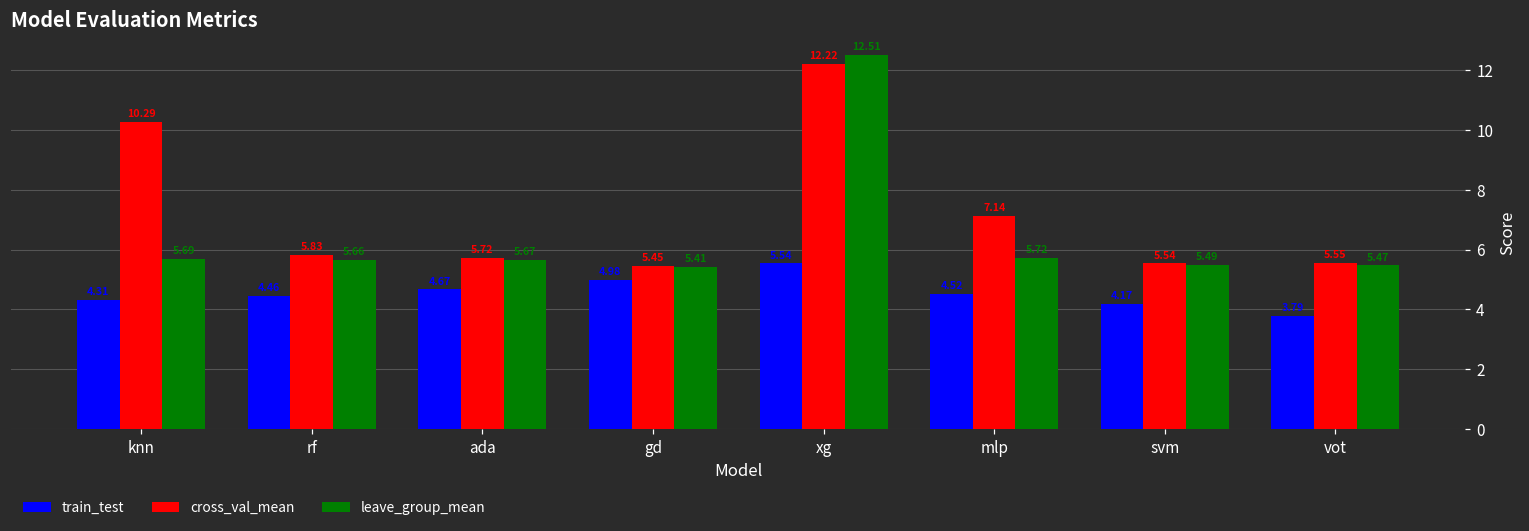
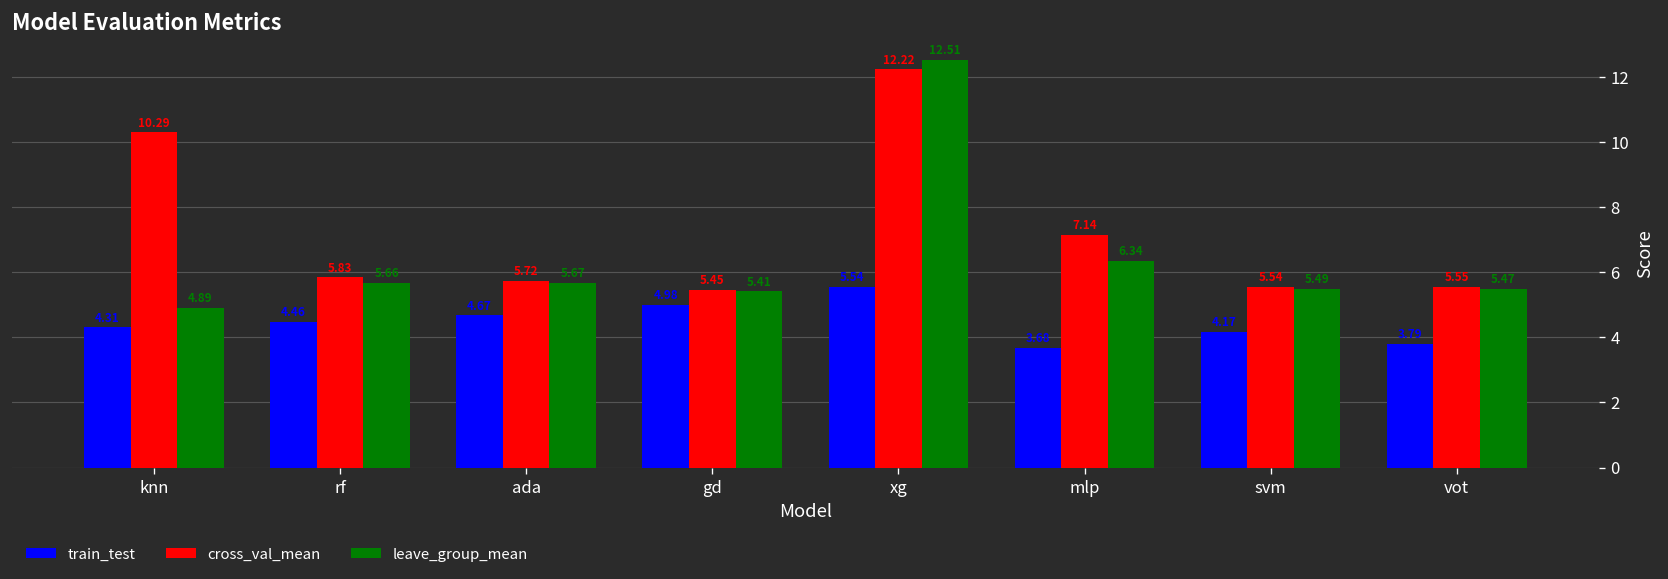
  {
    "train_test": {
      "knn": 4.31,
      "rf": 4.46,
      "ada": 4.67,
      "gd": 4.98,
      "xg": 5.54,
-     "mlp": 4.52,
+     "mlp": 3.68,
      "svm": 4.17,
      "vot": 3.79
    },
    "cross_val_mean": {
      "knn": 10.29,
      "rf": 5.83,
      "ada": 5.72,
      "gd": 5.45,
      "xg": 12.22,
      "mlp": 7.14,
      "svm": 5.54,
      "vot": 5.55
    },
    "leave_group_mean": {
-     "knn": 5.69,
+     "knn": 4.89,
      "rf": 5.66,
      "ada": 5.67,
      "gd": 5.41,
      "xg": 12.51,
-     "mlp": 5.72,
+     "mlp": 6.34,
      "svm": 5.49,
      "vot": 5.47
    }
  }
